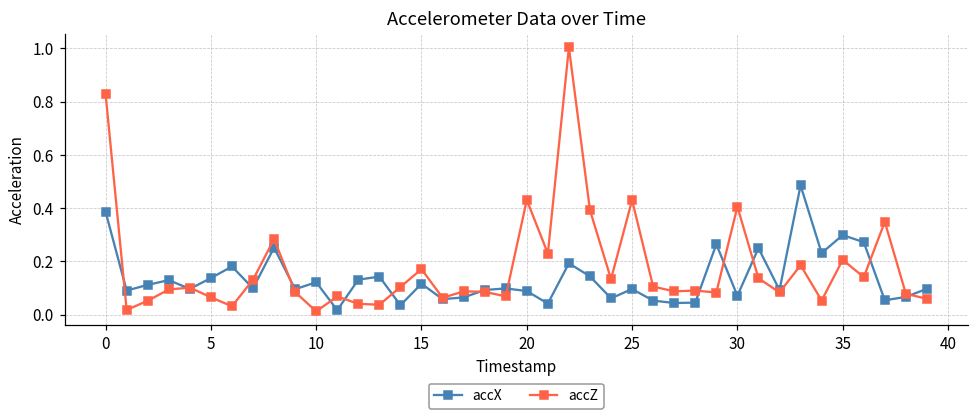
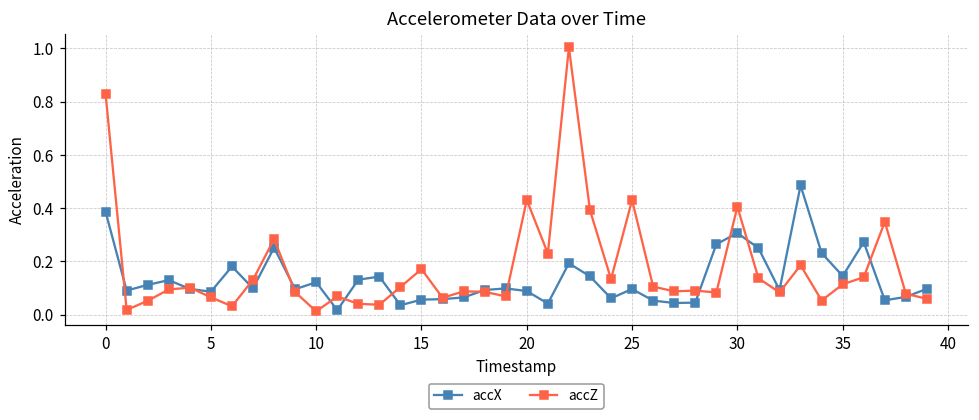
  {
    "accX": {
      "0": 0.39,
-     "5": 0.14,
+     "5": 0.09,
      "10": 0.12,
-     "15": 0.12,
+     "15": 0.06,
      "20": 0.09,
      "25": 0.10,
-     "30": 0.07,
-     "35": 0.30
+     "30": 0.31,
+     "35": 0.15
    },
    "accZ": {
      "0": 0.83,
      "5": 0.07,
      "10": 0.01,
      "15": 0.17,
      "20": 0.43,
      "25": 0.43,
      "30": 0.41,
-     "35": 0.21
+     "35": 0.11
    }
  }
